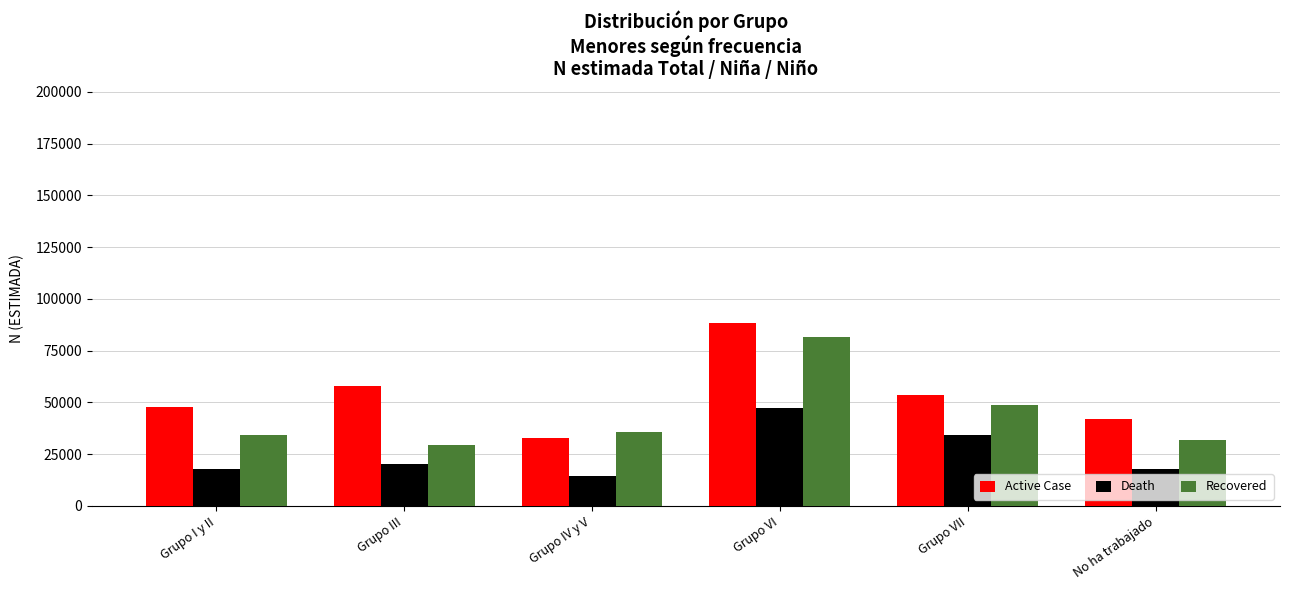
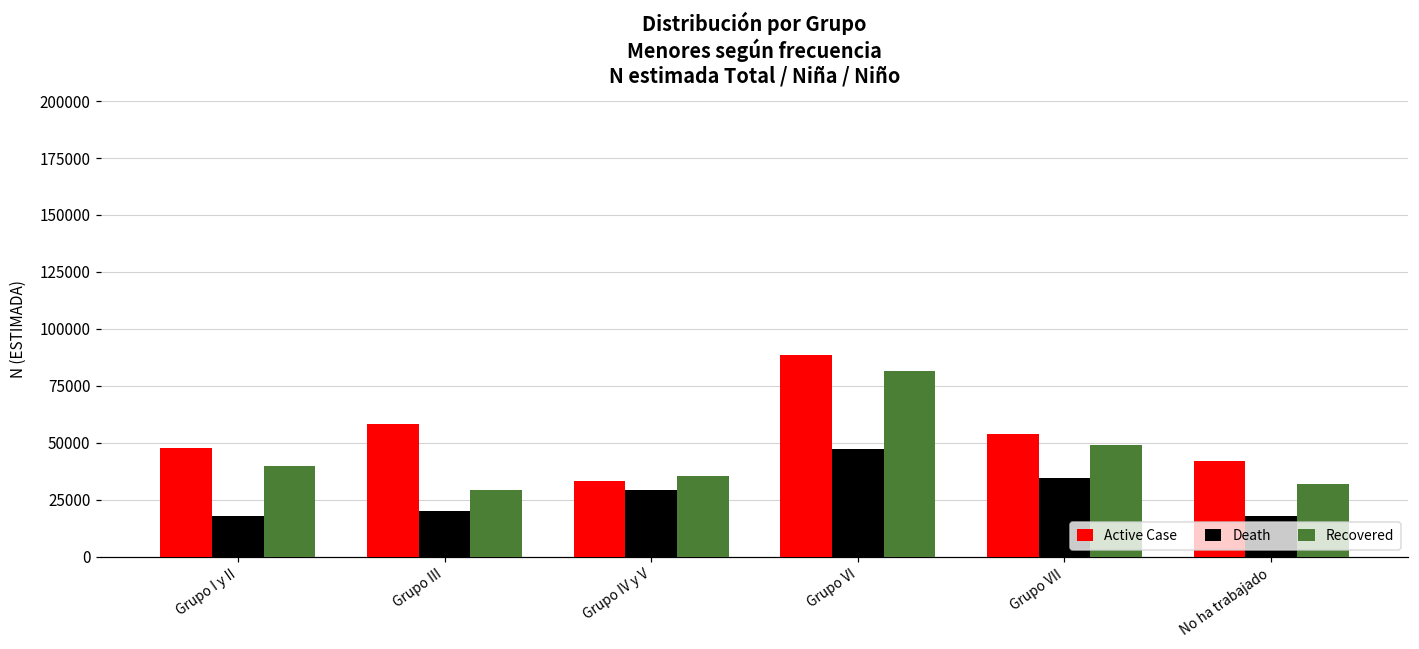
  {
    "Active Case": {
      "Grupo I y II": 48000,
      "Grupo III": 58000,
      "Grupo IV y V": 33000,
      "Grupo VI": 89000,
      "Grupo VII": 54000,
      "No ha trabajado": 42000
    },
    "Death": {
      "Grupo I y II": 18000,
      "Grupo III": 20000,
-     "Grupo IV y V": 15000,
+     "Grupo IV y V": 29000,
      "Grupo VI": 47000,
      "Grupo VII": 34000,
      "No ha trabajado": 18000
    },
    "Recovered": {
-     "Grupo I y II": 34000,
+     "Grupo I y II": 40000,
      "Grupo III": 29000,
      "Grupo IV y V": 36000,
      "Grupo VI": 82000,
      "Grupo VII": 49000,
      "No ha trabajado": 32000
    }
  }
